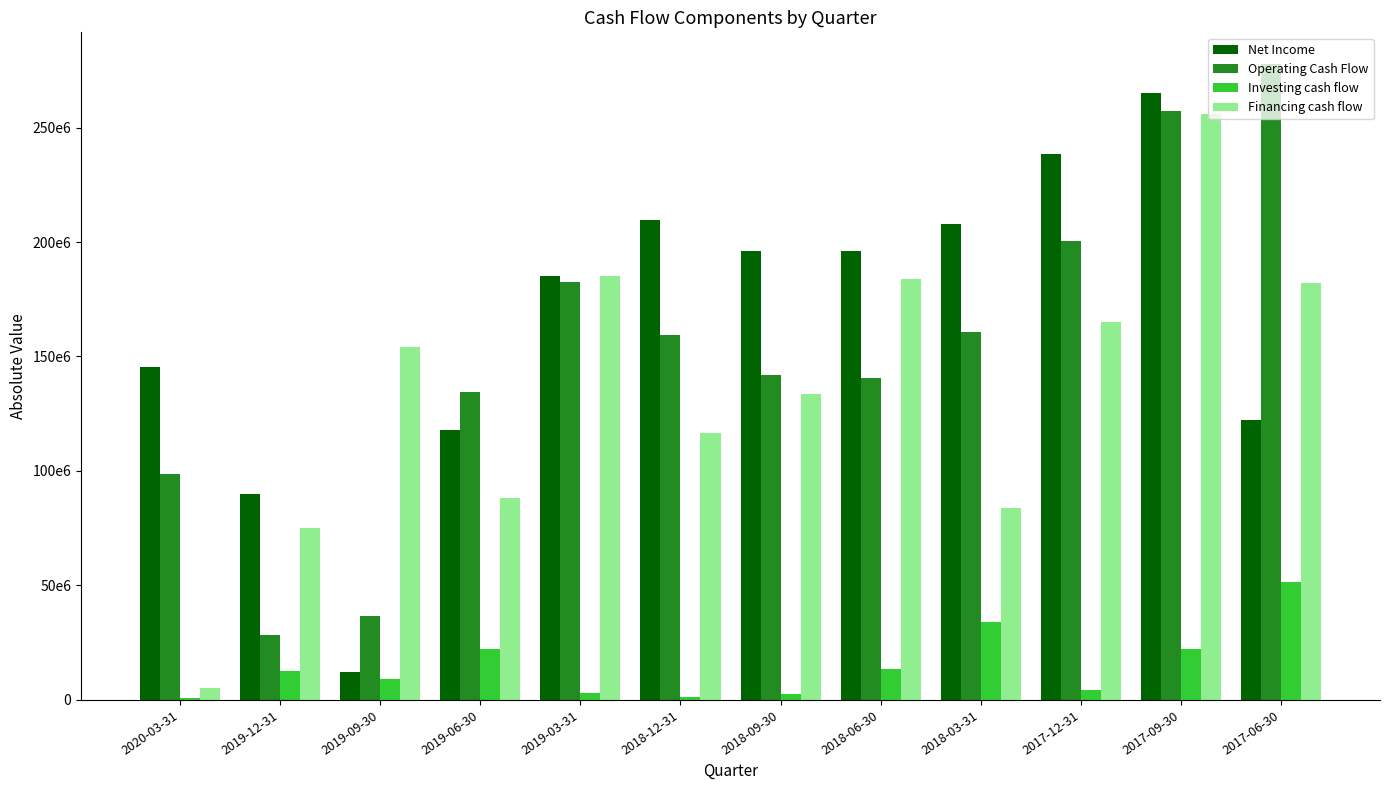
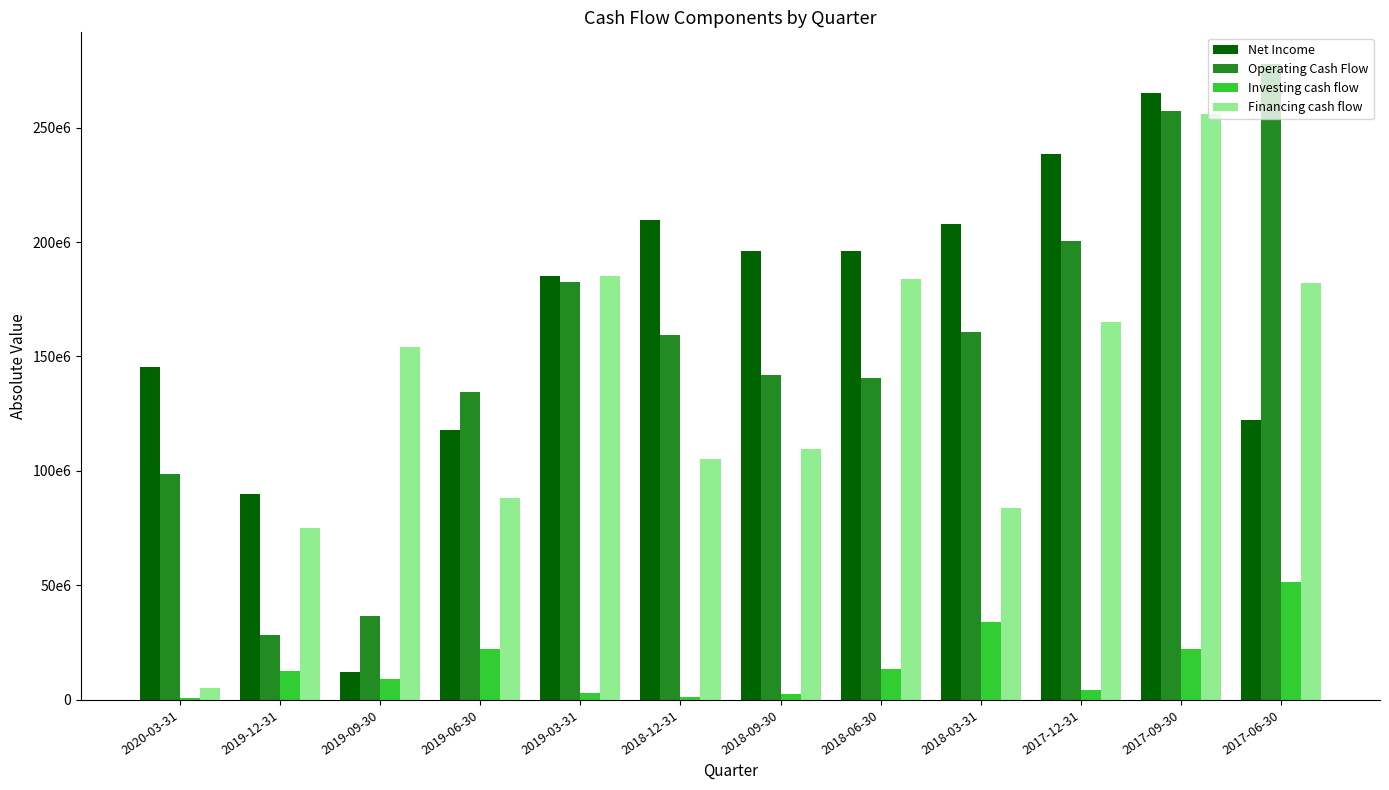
  {
    "Net Income": {
      "2020-03-31": 145000000,
      "2019-12-31": 90000000,
      "2019-09-30": 12000000,
      "2019-06-30": 118000000,
      "2019-03-31": 185000000,
      "2018-12-31": 209000000,
      "2018-09-30": 196000000,
      "2018-06-30": 196000000,
      "2018-03-31": 208000000,
      "2017-12-31": 238000000,
      "2017-09-30": 265000000,
      "2017-06-30": 122000000
    },
    "Operating Cash Flow": {
      "2020-03-31": 99000000,
      "2019-12-31": 28000000,
      "2019-09-30": 37000000,
      "2019-06-30": 134000000,
      "2019-03-31": 183000000,
      "2018-12-31": 159000000,
      "2018-09-30": 142000000,
      "2018-06-30": 141000000,
      "2018-03-31": 161000000,
      "2017-12-31": 200000000,
      "2017-09-30": 257000000
    },
    "Investing cash flow": {
      "2019-12-31": 13000000,
      "2019-09-30": 9000000,
      "2019-06-30": 22000000,
      "2019-03-31": 3000000,
      "2018-12-31": 1000000,
      "2018-09-30": 3000000,
      "2018-06-30": 13000000,
      "2018-03-31": 34000000,
      "2017-12-31": 4000000,
      "2017-09-30": 22000000,
      "2017-06-30": 52000000
    },
    "Financing cash flow": {
      "2020-03-31": 5000000,
      "2019-12-31": 75000000,
      "2019-09-30": 154000000,
      "2019-06-30": 88000000,
      "2019-03-31": 185000000,
-     "2018-12-31": 116000000,
-     "2018-09-30": 134000000,
+     "2018-12-31": 105000000,
+     "2018-09-30": 110000000,
      "2018-06-30": 184000000,
      "2018-03-31": 84000000,
      "2017-12-31": 165000000,
      "2017-06-30": 182000000
    }
  }
